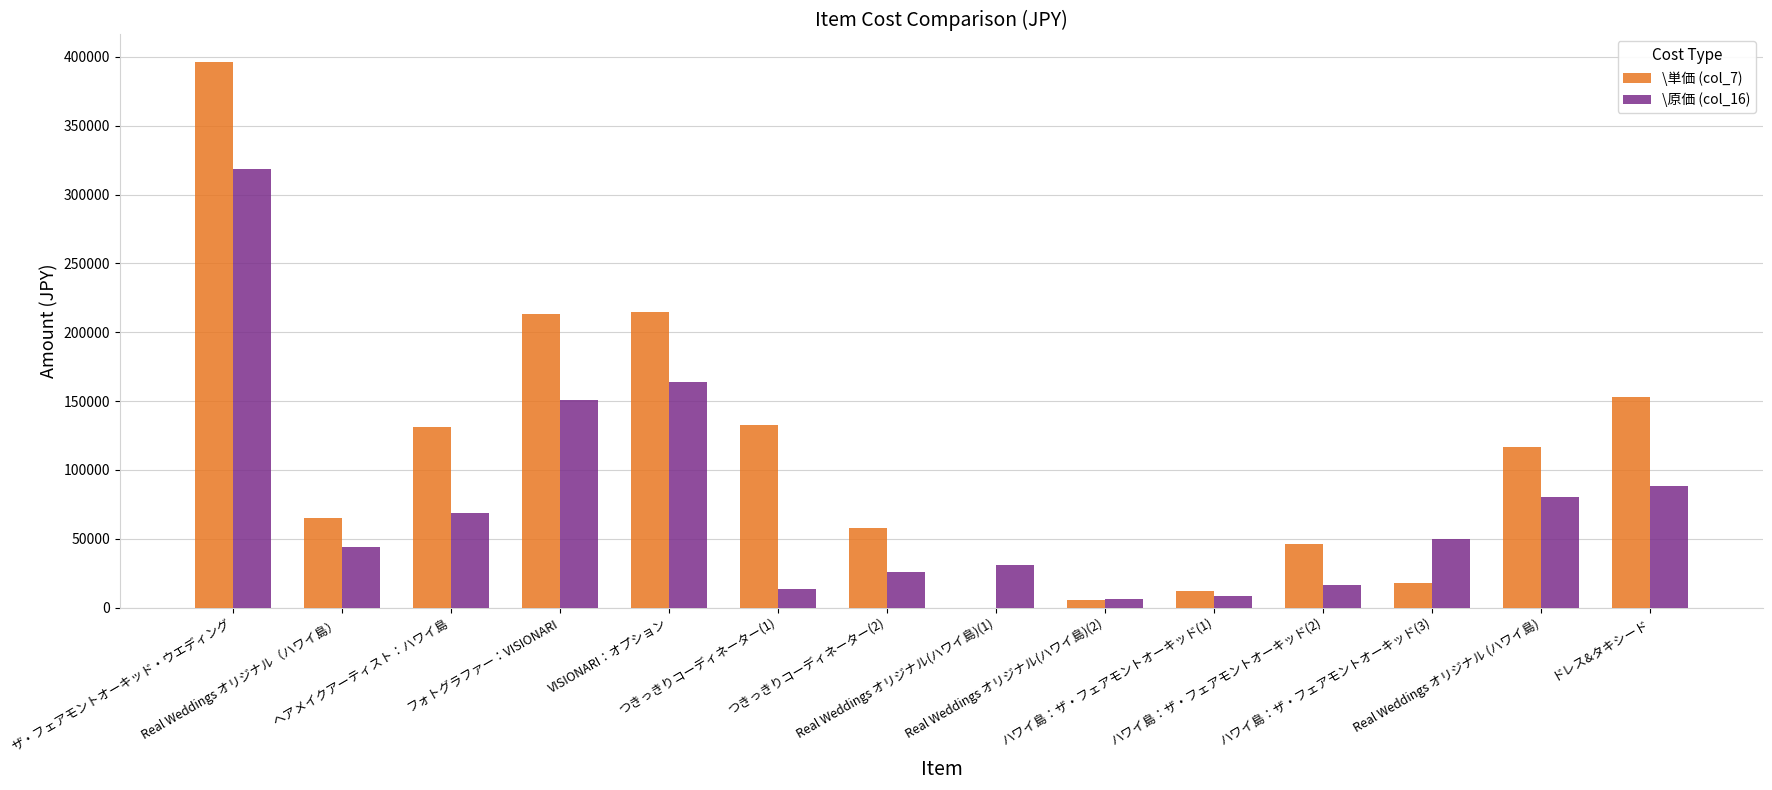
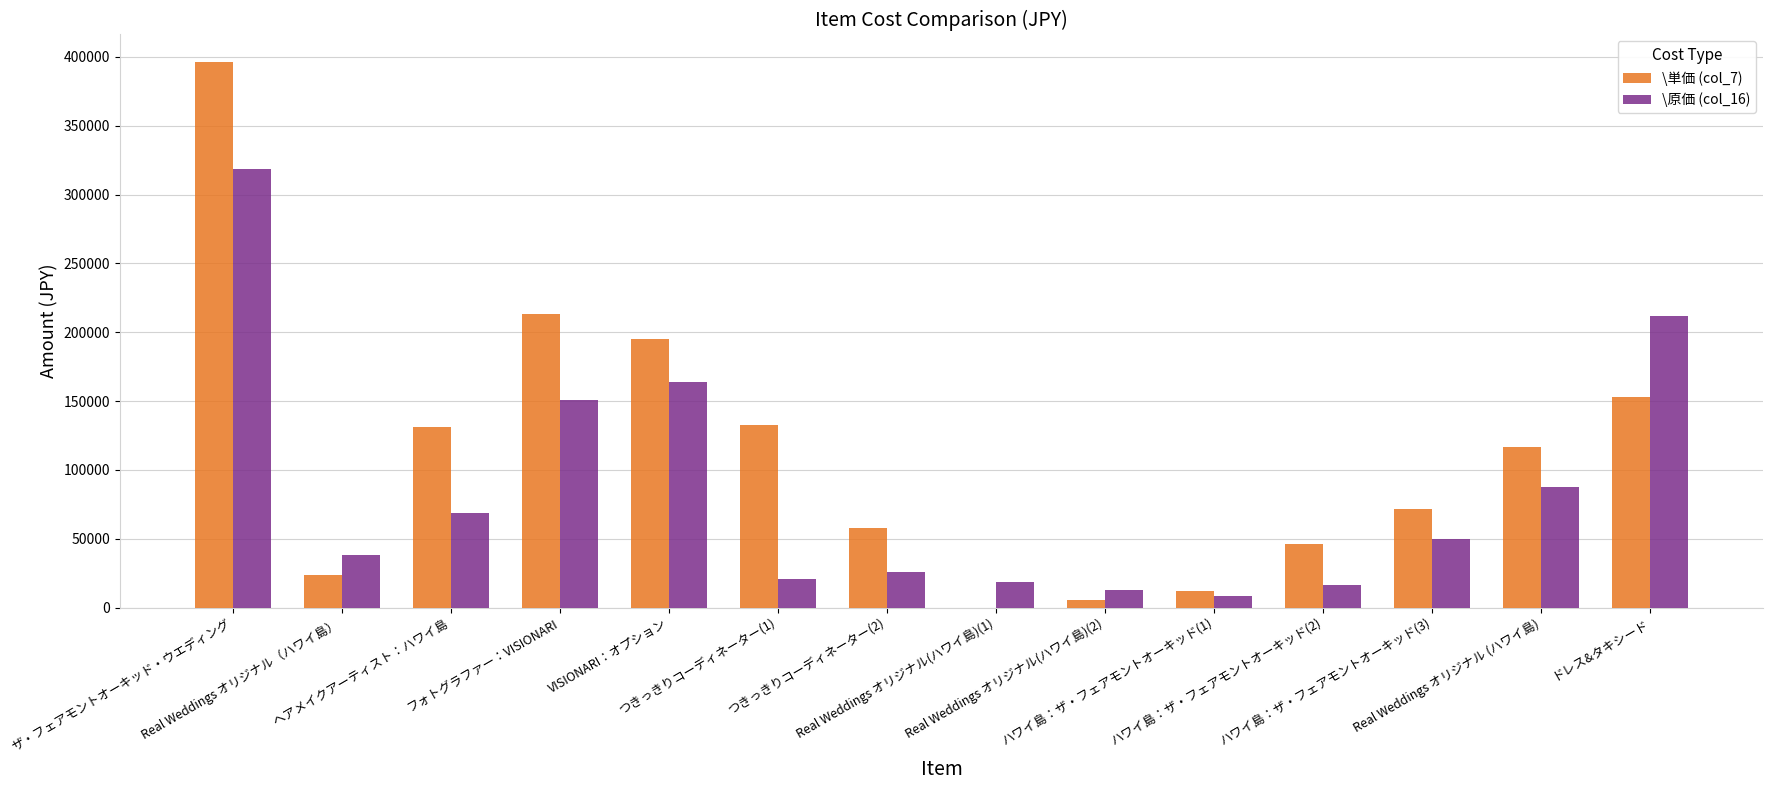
  {
    "\\単価 (col_7)": {
      "ザ・フェアモントオーキッド・ウエディング": 397000,
-     "Real Weddings オリジナル（ハワイ島）": 65000,
+     "Real Weddings オリジナル（ハワイ島）": 24000,
      "ヘアメイクアーティスト：ハワイ島": 131000,
      "フォトグラファー：VISIONARI": 213000,
-     "VISIONARI：オプション": 215000,
+     "VISIONARI：オプション": 195000,
      "つきっきりコーディネーター(1)": 133000,
      "つきっきりコーディネーター(2)": 58000,
      "Real Weddings オリジナル(ハワイ島)(1)": 0,
      "Real Weddings オリジナル(ハワイ島)(2)": 5000,
      "ハワイ島：ザ・フェアモントオーキッド(1)": 12000,
      "ハワイ島：ザ・フェアモントオーキッド(2)": 46000,
-     "ハワイ島：ザ・フェアモントオーキッド(3)": 18000,
+     "ハワイ島：ザ・フェアモントオーキッド(3)": 72000,
      "Real Weddings オリジナル (ハワイ島)": 117000,
      "ドレス&タキシード": 153000
    },
    "\\原価 (col_16)": {
      "ザ・フェアモントオーキッド・ウエディング": 319000,
-     "Real Weddings オリジナル（ハワイ島）": 44000,
+     "Real Weddings オリジナル（ハワイ島）": 38000,
      "ヘアメイクアーティスト：ハワイ島": 69000,
      "フォトグラファー：VISIONARI": 151000,
      "VISIONARI：オプション": 164000,
-     "つきっきりコーディネーター(1)": 14000,
+     "つきっきりコーディネーター(1)": 21000,
      "つきっきりコーディネーター(2)": 26000,
-     "Real Weddings オリジナル(ハワイ島)(1)": 31000,
-     "Real Weddings オリジナル(ハワイ島)(2)": 6000,
+     "Real Weddings オリジナル(ハワイ島)(1)": 18000,
+     "Real Weddings オリジナル(ハワイ島)(2)": 13000,
      "ハワイ島：ザ・フェアモントオーキッド(1)": 8000,
      "ハワイ島：ザ・フェアモントオーキッド(2)": 17000,
      "ハワイ島：ザ・フェアモントオーキッド(3)": 50000,
-     "Real Weddings オリジナル (ハワイ島)": 80000,
-     "ドレス&タキシード": 88000
+     "Real Weddings オリジナル (ハワイ島)": 88000,
+     "ドレス&タキシード": 212000
    }
  }
